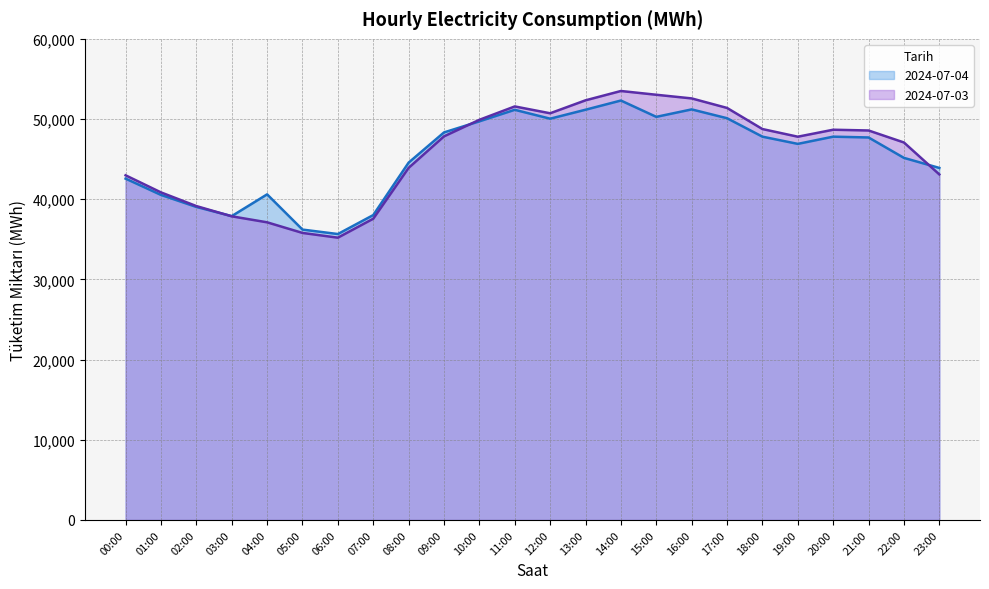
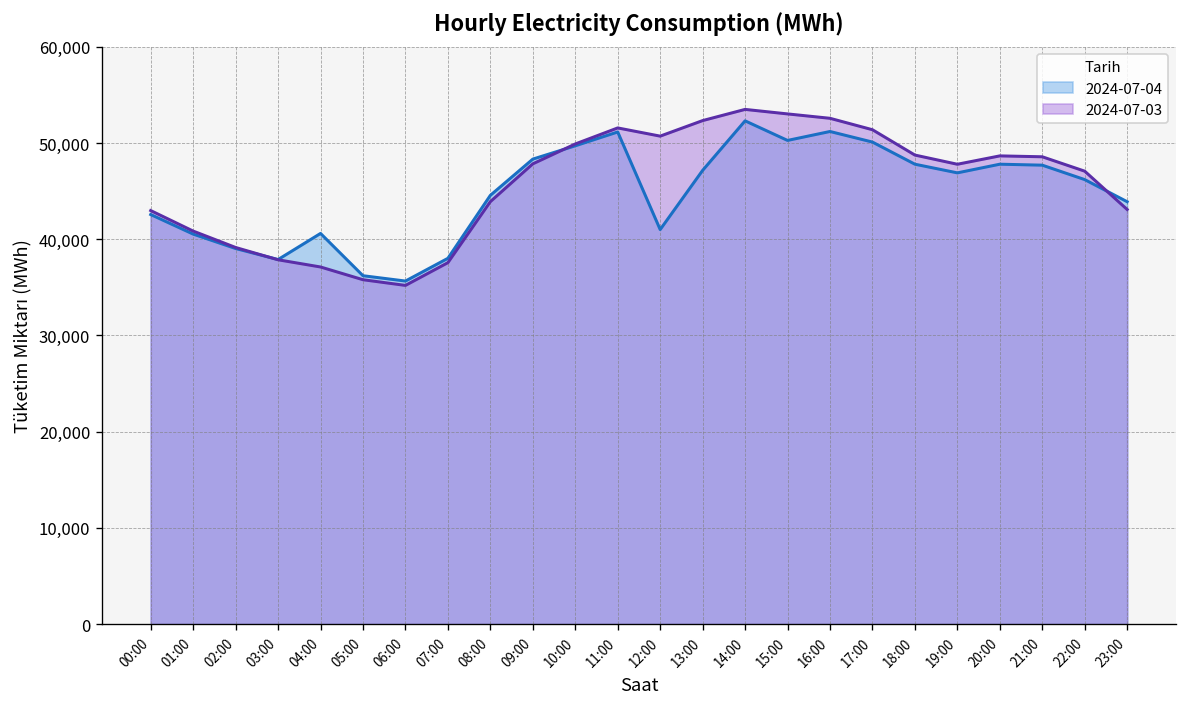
  {
    "2024-07-04": {
      "00:00": "43,000",
      "04:00": "41,000",
      "05:00": "36,000",
      "06:00": "36,000",
      "07:00": "38,000",
      "08:00": "45,000",
      "09:00": "48,000",
      "11:00": "51,000",
-     "12:00": "50,000",
-     "13:00": "51,000",
+     "12:00": "41,000",
+     "13:00": "47,000",
      "14:00": "52,000",
      "15:00": "50,000",
      "16:00": "51,000",
      "17:00": "50,000",
      "18:00": "48,000",
      "19:00": "47,000",
      "20:00": "48,000",
      "21:00": "48,000",
-     "22:00": "45,000",
+     "22:00": "46,000",
      "23:00": "44,000"
    },
    "2024-07-03": {
      "00:00": "43,000",
      "04:00": "37,000",
      "05:00": "36,000",
      "06:00": "35,000",
      "07:00": "38,000",
      "08:00": "44,000",
      "09:00": "48,000",
      "11:00": "52,000",
      "12:00": "51,000",
      "13:00": "52,000",
      "14:00": "53,000",
      "15:00": "53,000",
      "16:00": "53,000",
      "17:00": "51,000",
      "18:00": "49,000",
      "19:00": "48,000",
      "20:00": "49,000",
      "21:00": "49,000",
      "22:00": "47,000",
      "23:00": "43,000"
    }
  }
